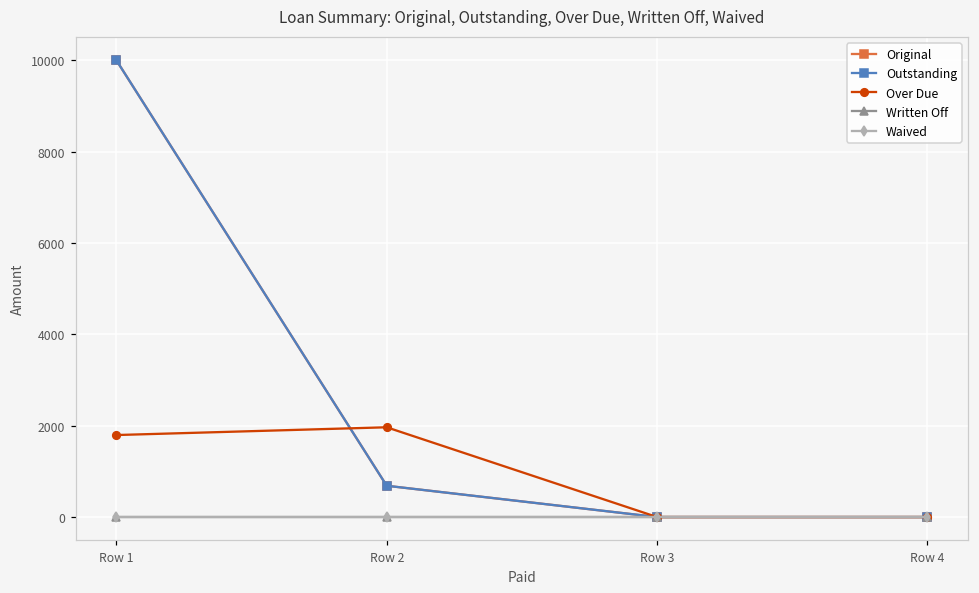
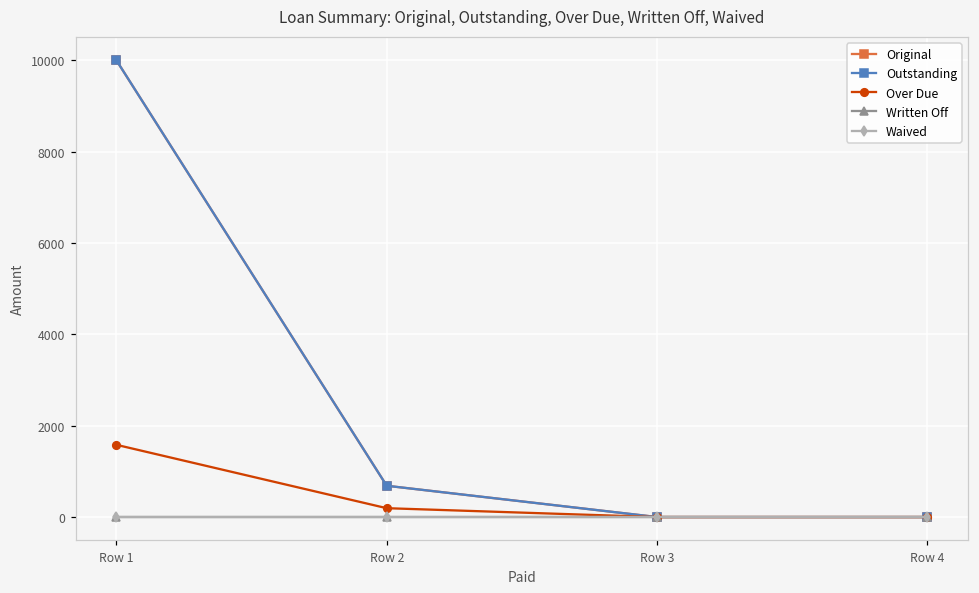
  {
    "Outstanding": {
      "Row 1": 10000,
      "Row 2": 700
    },
    "Over Due": {
-     "Row 1": 1800,
-     "Row 2": 2000
+     "Row 1": 1600,
+     "Row 2": 200
    },
    "Waived": {
      "Row 1": 0,
      "Row 2": 0
    }
  }
